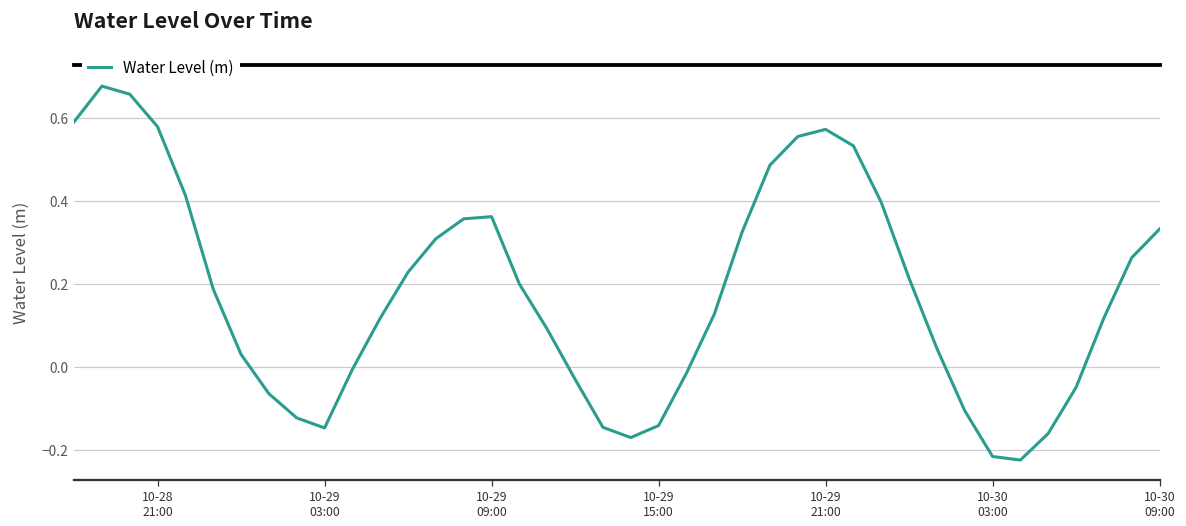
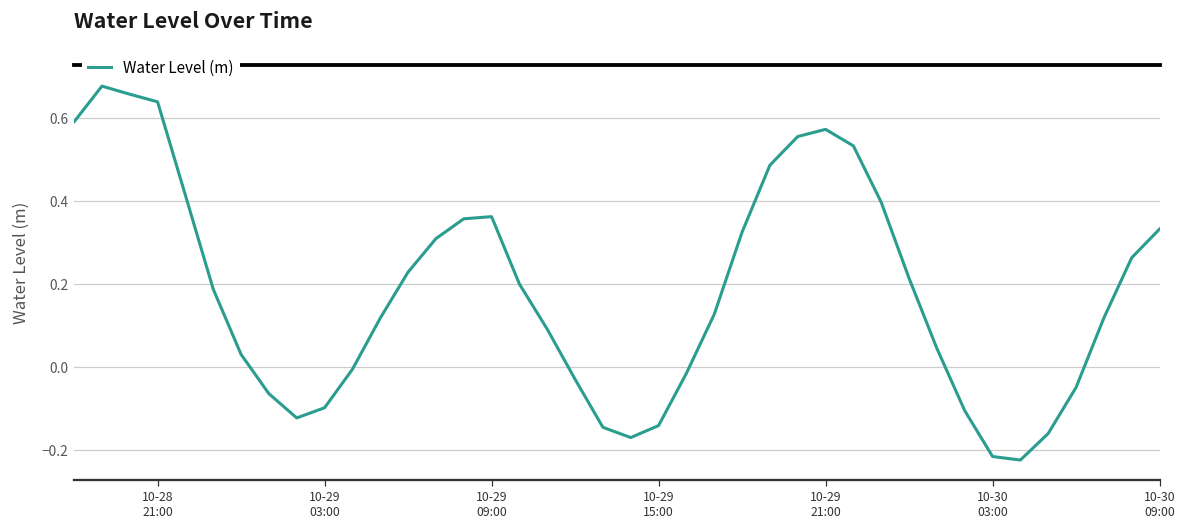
  {
-   "10-28 21:00": 0.58,
-   "10-29 03:00": -0.15,
+   "10-28 21:00": 0.64,
+   "10-29 03:00": -0.10,
    "10-29 09:00": 0.36,
    "10-29 15:00": -0.14,
    "10-29 21:00": 0.57,
    "10-30 03:00": -0.22,
    "10-30 09:00": 0.33
  }
